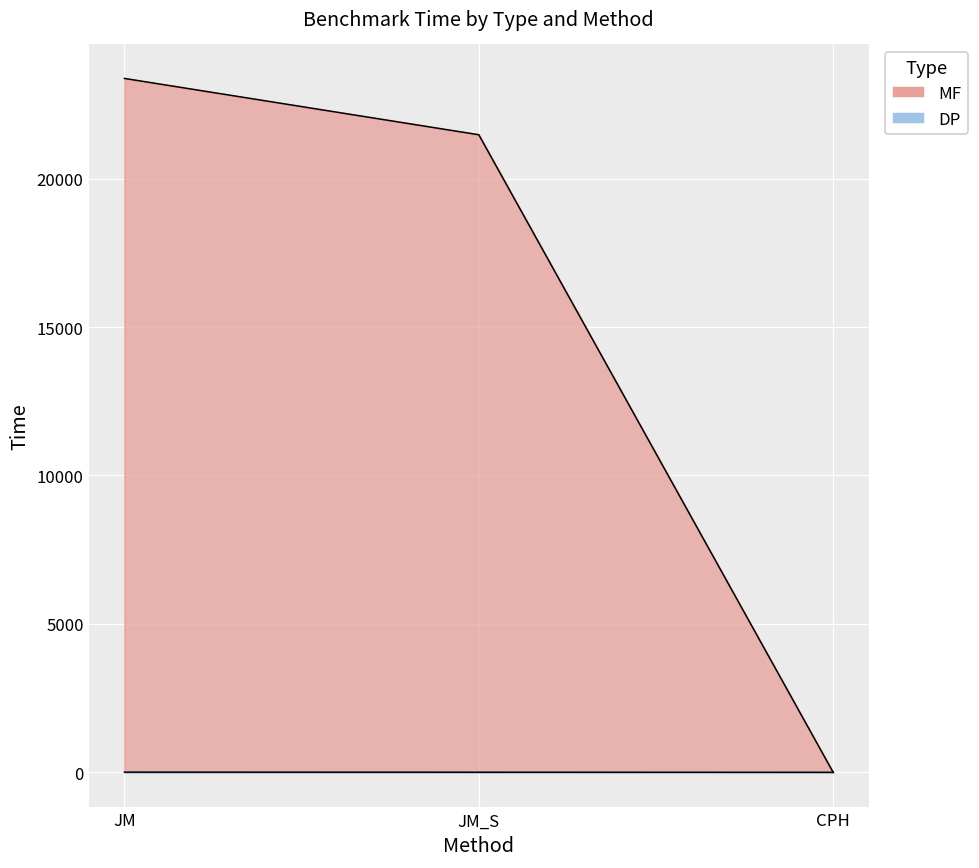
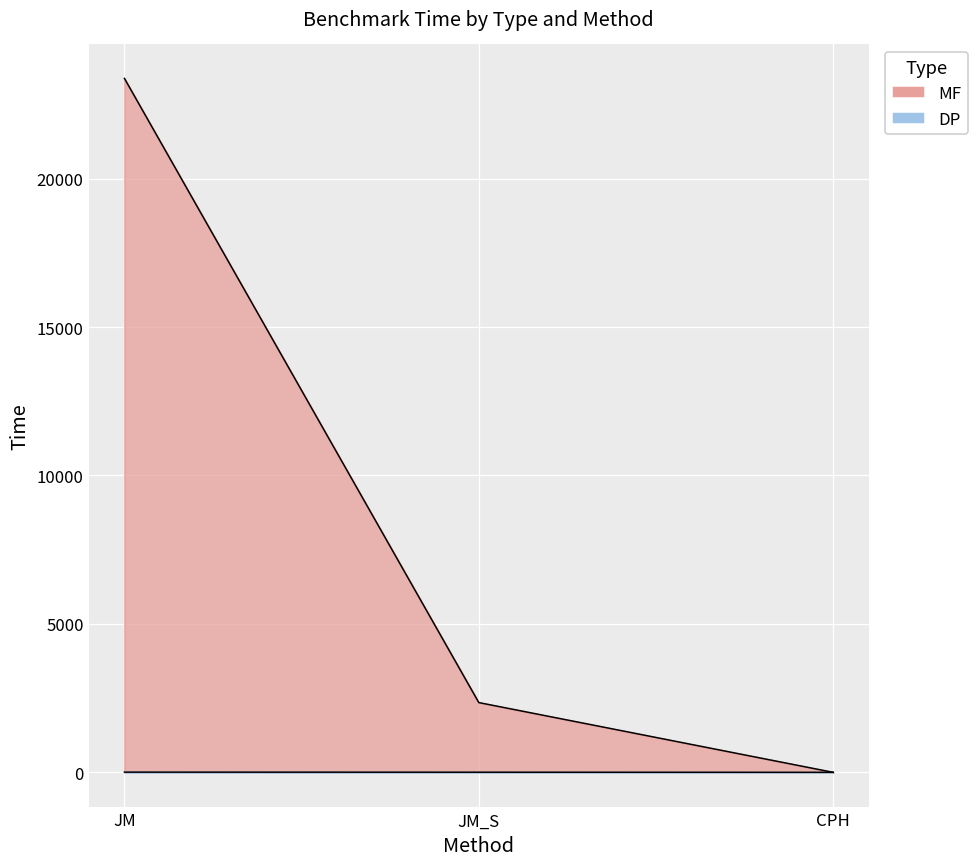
  {
    "MF": {
      "JM": 23400,
-     "JM_S": 21500
+     "JM_S": 2300
    },
    "DP": {
      "JM": 0,
      "JM_S": 0
    }
  }
